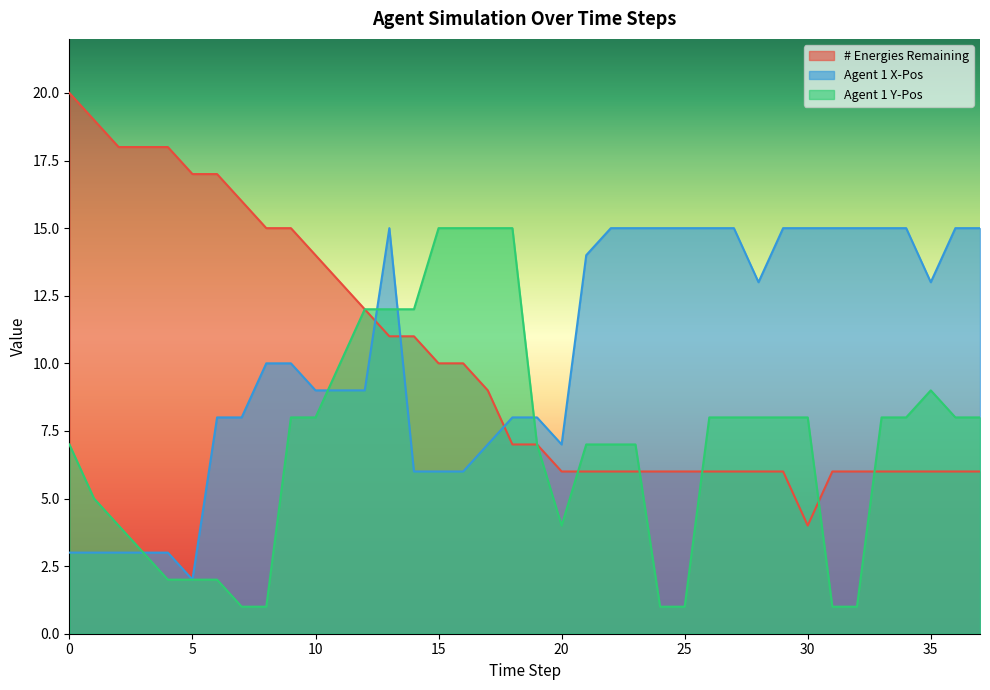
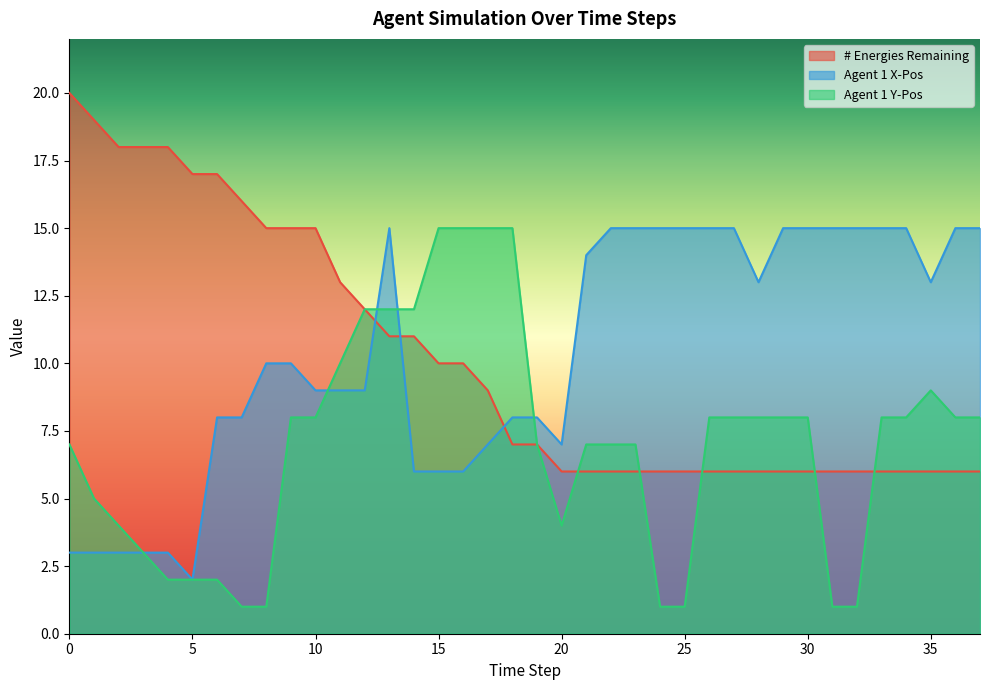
  {
    "# Energies Remaining": {
      "0": 20,
      "5": 17,
-     "10": 14,
+     "10": 15,
      "15": 10,
      "20": 6,
      "25": 6,
-     "30": 4,
+     "30": 6,
      "35": 6
    },
    "Agent 1 X-Pos": {
      "0": 3,
      "10": 9,
      "15": 6,
      "20": 7,
      "25": 15,
      "30": 15,
      "35": 13
    },
    "Agent 1 Y-Pos": {
      "0": 7,
      "10": 8,
      "15": 15,
      "20": 4,
      "25": 1,
      "30": 8,
      "35": 9
    }
  }
